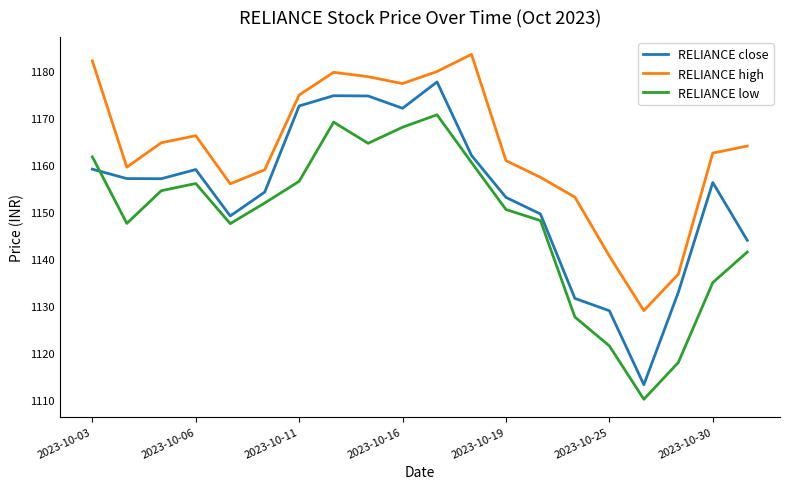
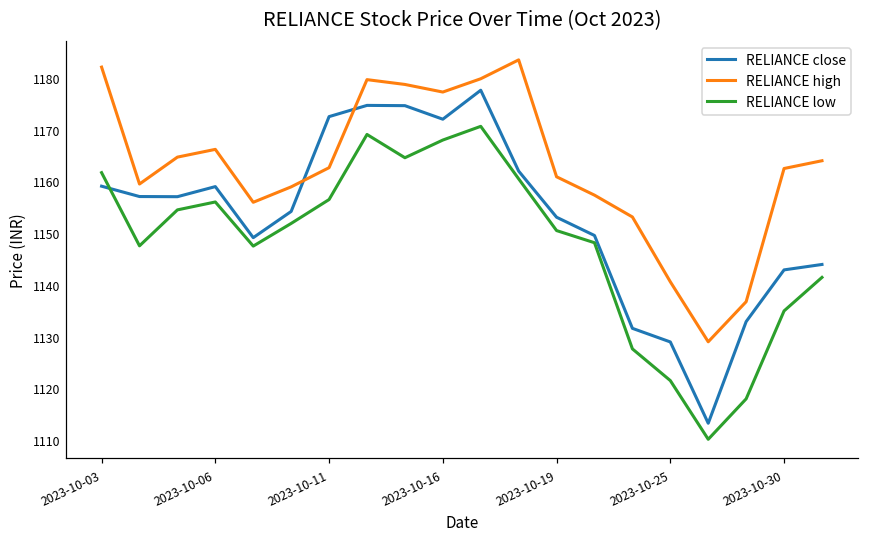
  {
    "RELIANCE close": {
      "2023-10-03": 1159,
      "2023-10-06": 1159,
      "2023-10-11": 1173,
      "2023-10-16": 1172,
      "2023-10-19": 1153,
      "2023-10-25": 1129,
-     "2023-10-30": 1156
+     "2023-10-30": 1143
    },
    "RELIANCE high": {
      "2023-10-03": 1182,
      "2023-10-06": 1166,
-     "2023-10-11": 1175,
+     "2023-10-11": 1163,
      "2023-10-16": 1177,
      "2023-10-19": 1161,
      "2023-10-25": 1141,
      "2023-10-30": 1163
    },
    "RELIANCE low": {
      "2023-10-03": 1162,
      "2023-10-06": 1156,
      "2023-10-11": 1157,
      "2023-10-16": 1168,
      "2023-10-19": 1151,
      "2023-10-25": 1122,
      "2023-10-30": 1135
    }
  }
